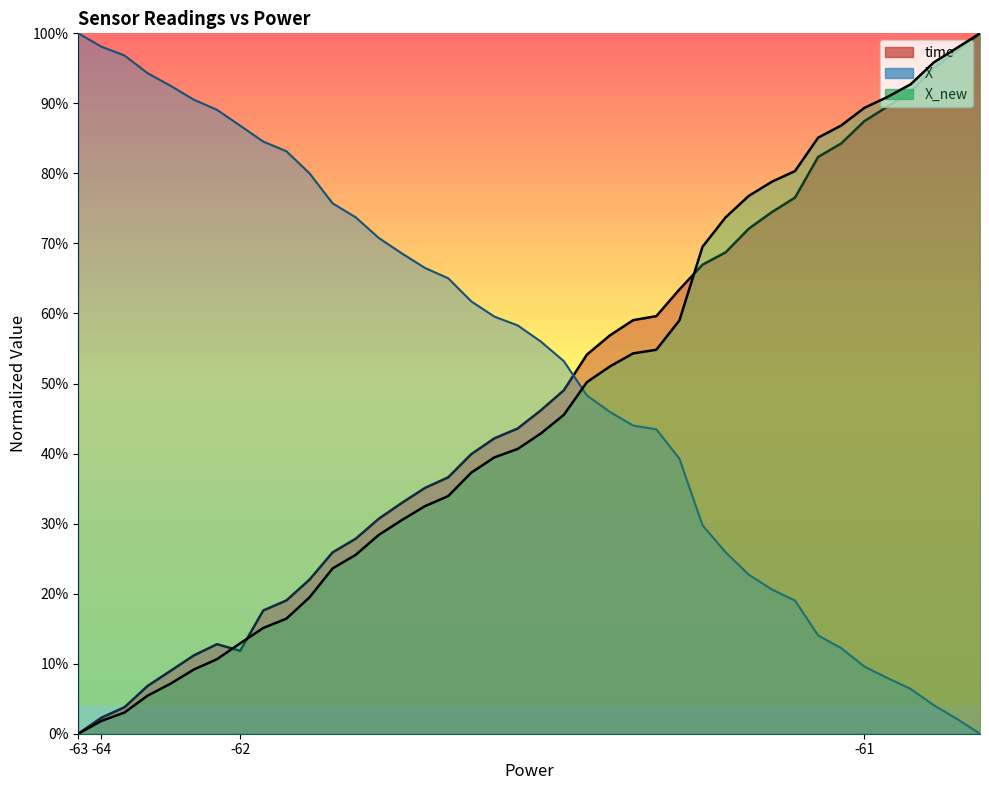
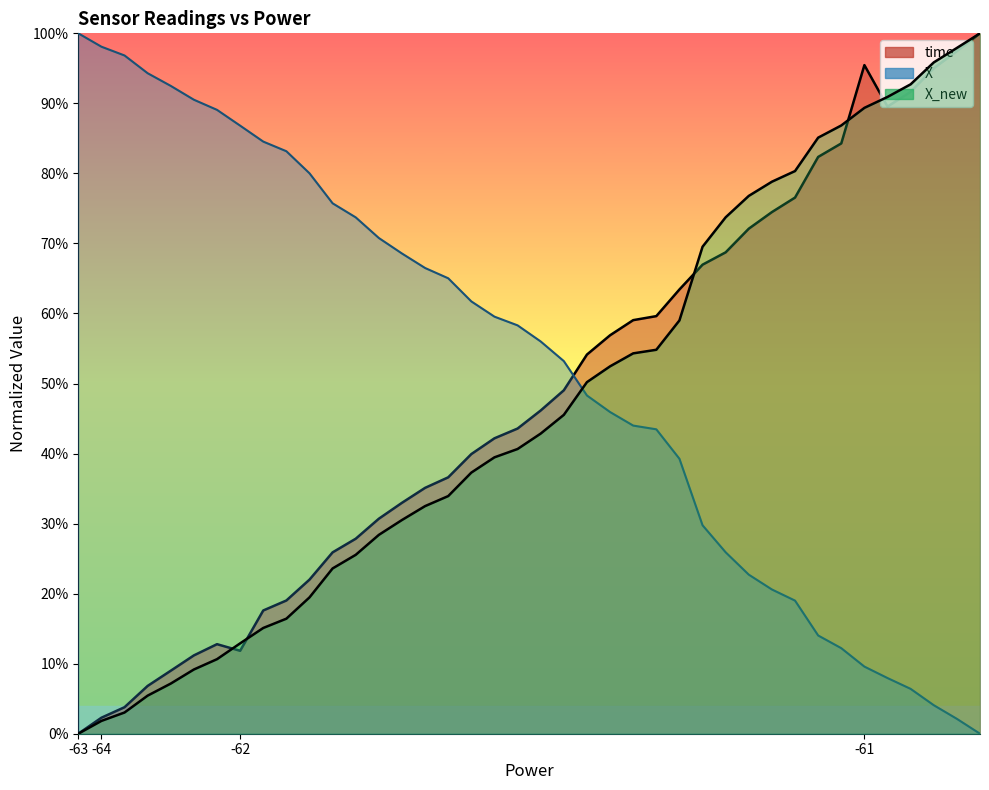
  {
    "time": {
      "-62": "12%",
-     "-61": "87%"
+     "-61": "95%"
    }
  }
